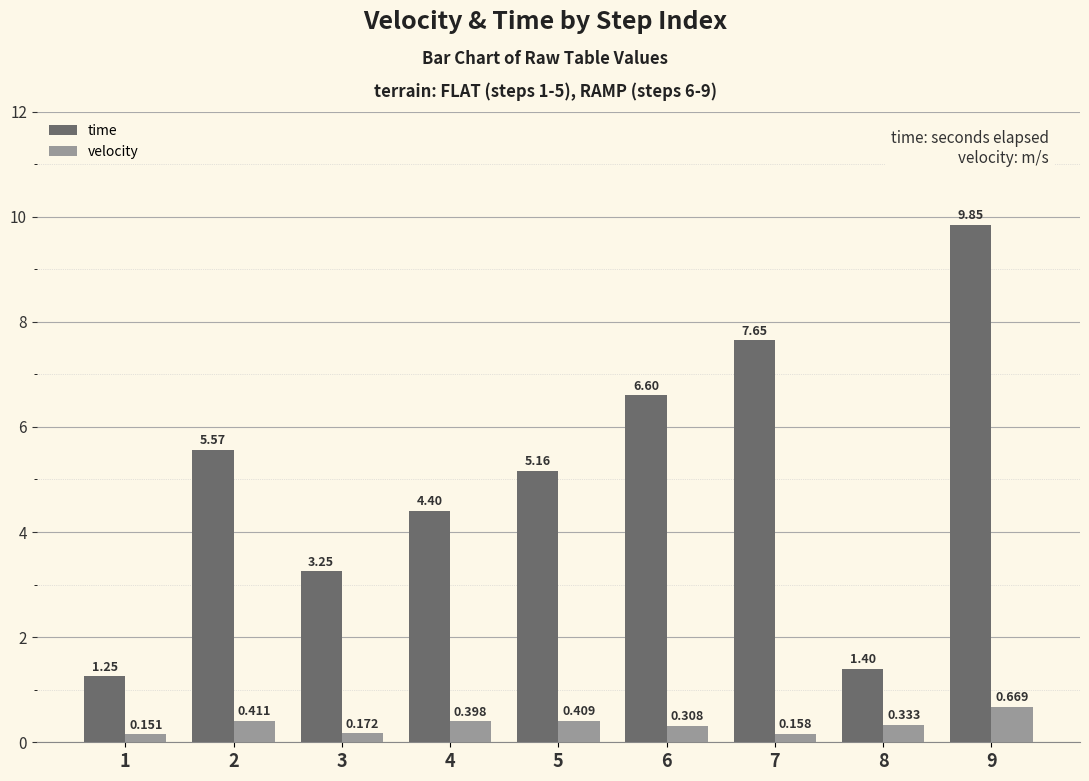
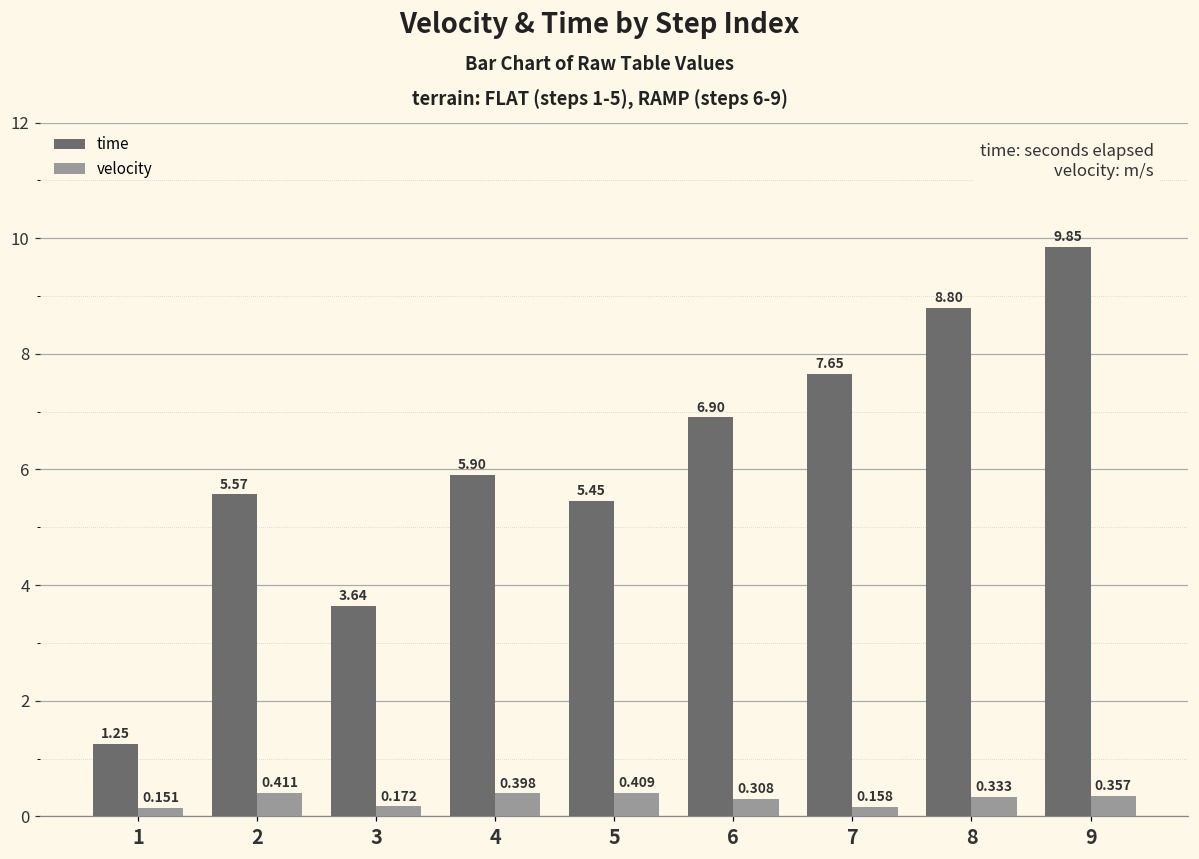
  {
    "time": {
      "1": 1.25,
      "2": 5.57,
-     "3": 3.25,
-     "4": 4.40,
-     "5": 5.16,
-     "6": 6.60,
+     "3": 3.64,
+     "4": 5.90,
+     "5": 5.45,
+     "6": 6.90,
      "7": 7.65,
-     "8": 1.40,
+     "8": 8.80,
      "9": 9.85
    },
    "velocity": {
      "1": 0.151,
      "2": 0.411,
      "3": 0.172,
      "4": 0.398,
      "5": 0.409,
      "6": 0.308,
      "7": 0.158,
      "8": 0.333,
-     "9": 0.669
+     "9": 0.357
    }
  }
